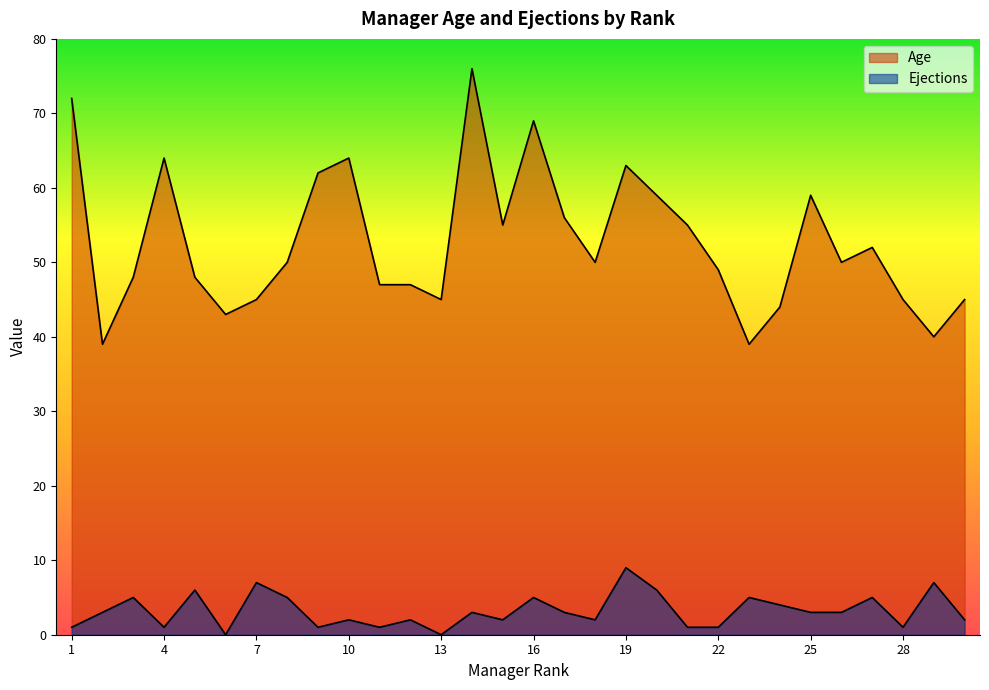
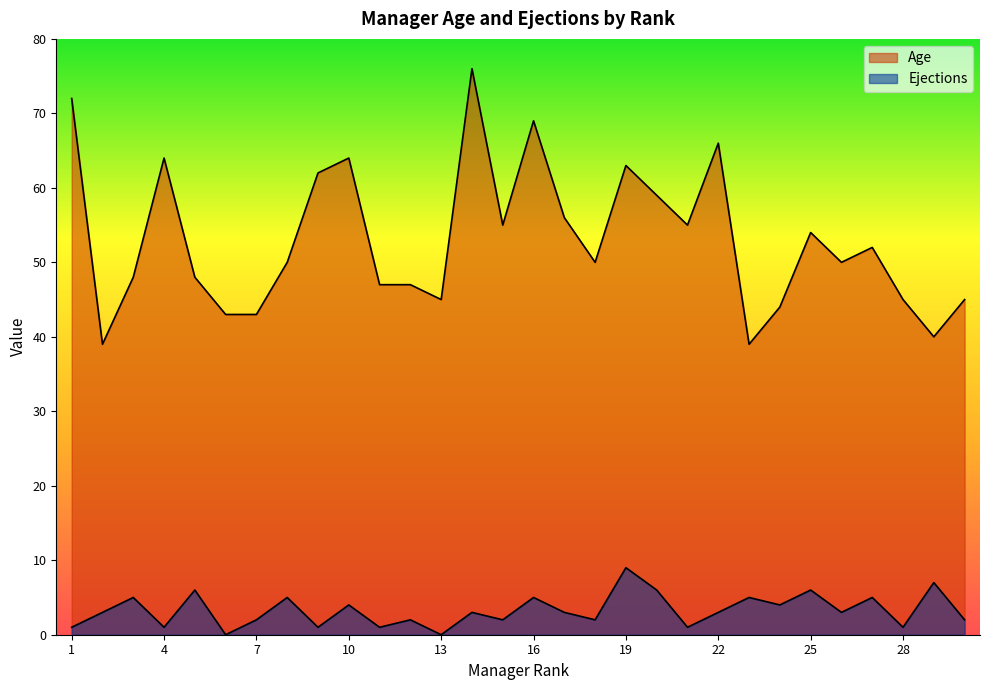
  {
    "Age": {
      "1": 72,
      "4": 64,
-     "7": 45,
+     "7": 43,
      "10": 64,
      "13": 45,
      "16": 69,
      "19": 63,
-     "22": 49,
-     "25": 59,
+     "22": 66,
+     "25": 54,
      "28": 45
    },
    "Ejections": {
      "1": 1,
      "4": 1,
-     "7": 7,
-     "10": 2,
+     "7": 2,
+     "10": 4,
      "13": 0,
      "16": 5,
      "19": 9,
-     "22": 1,
-     "25": 3,
+     "22": 3,
+     "25": 6,
      "28": 1
    }
  }
